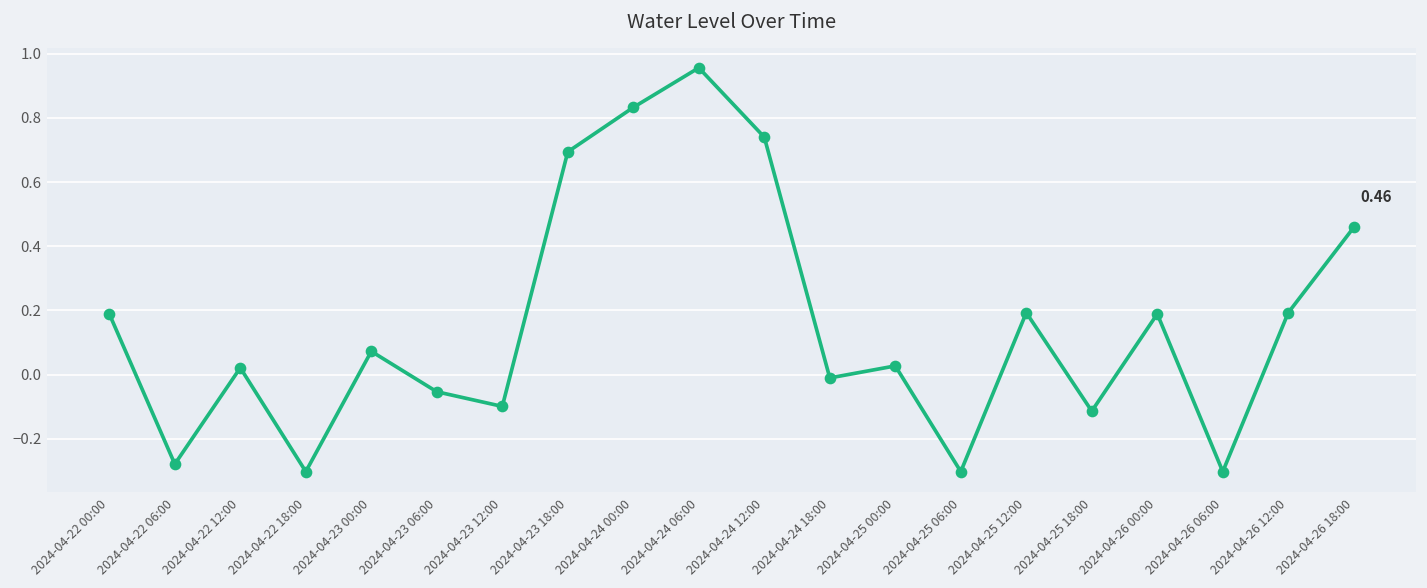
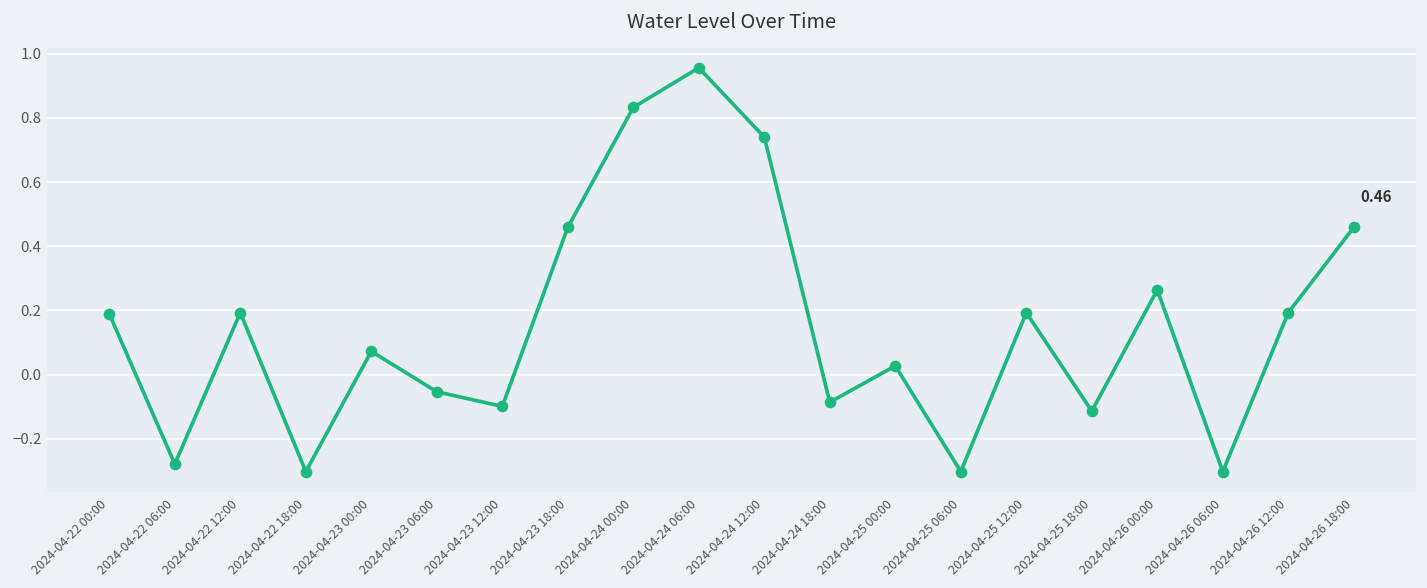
  {
    "2024-04-22 00:00": 0.19,
    "2024-04-22 06:00": -0.28,
-   "2024-04-22 12:00": 0.02,
+   "2024-04-22 12:00": 0.19,
    "2024-04-22 18:00": -0.30,
    "2024-04-23 00:00": 0.07,
    "2024-04-23 06:00": -0.05,
    "2024-04-23 12:00": -0.10,
-   "2024-04-23 18:00": 0.69,
+   "2024-04-23 18:00": 0.46,
    "2024-04-24 00:00": 0.83,
    "2024-04-24 06:00": 0.96,
    "2024-04-24 12:00": 0.74,
-   "2024-04-24 18:00": -0.01,
+   "2024-04-24 18:00": -0.09,
    "2024-04-25 00:00": 0.03,
    "2024-04-25 06:00": -0.30,
    "2024-04-25 12:00": 0.19,
    "2024-04-25 18:00": -0.11,
-   "2024-04-26 00:00": 0.19,
+   "2024-04-26 00:00": 0.26,
    "2024-04-26 06:00": -0.30,
    "2024-04-26 12:00": 0.19
  }
